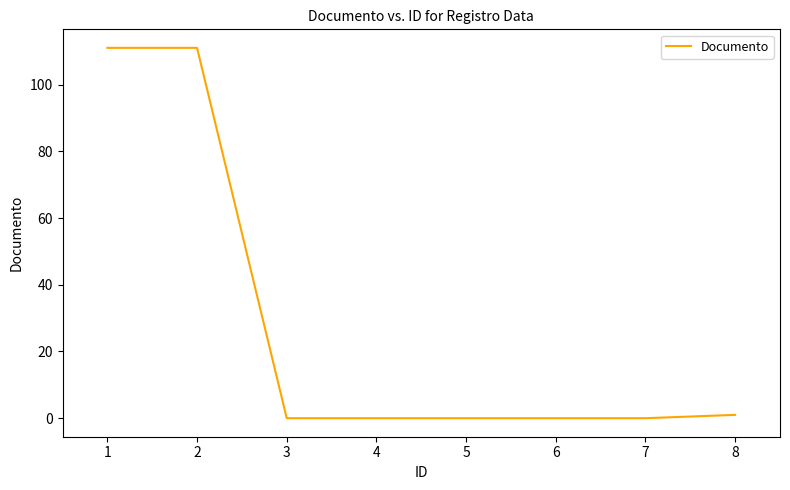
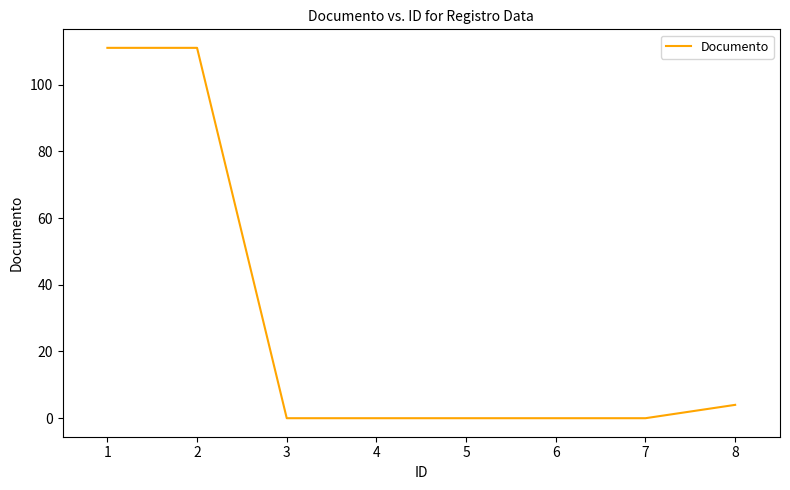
  {
    "1": 111,
    "2": 111,
    "3": 0,
    "4": 0,
    "5": 0,
    "6": 0,
    "7": 0,
-   "8": 1
+   "8": 4
  }
